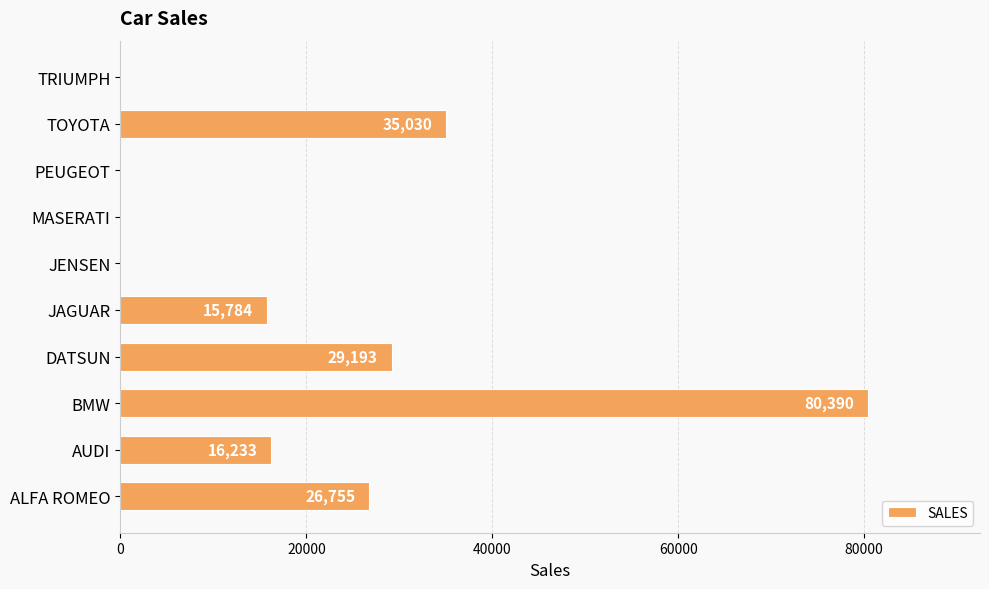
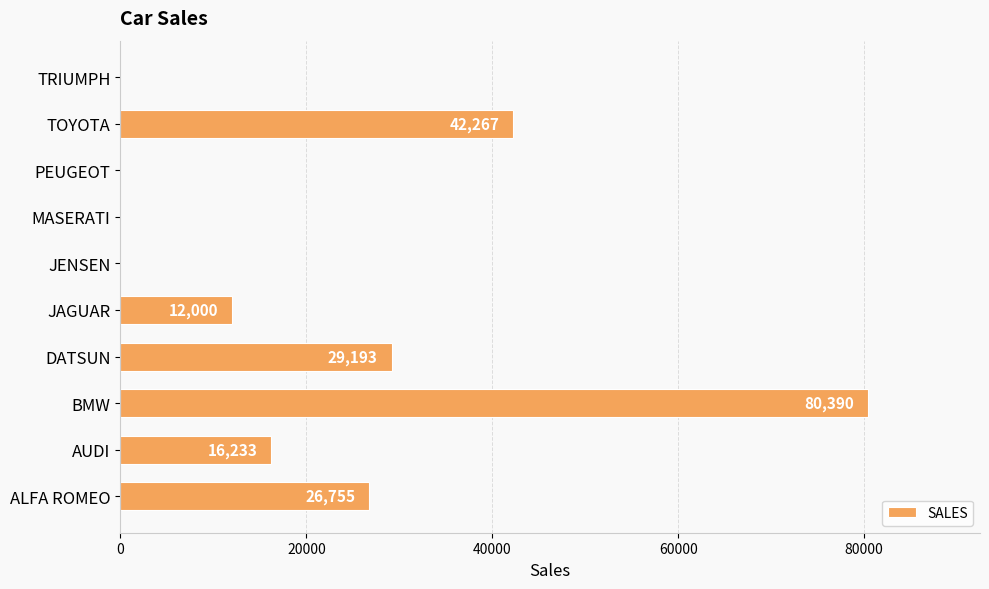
  {
-   "TOYOTA": "35,030",
-   "JAGUAR": "15,784",
+   "TOYOTA": "42,267",
+   "JAGUAR": "12,000",
    "DATSUN": "29,193",
    "BMW": "80,390",
    "AUDI": "16,233",
    "ALFA ROMEO": "26,755"
  }
